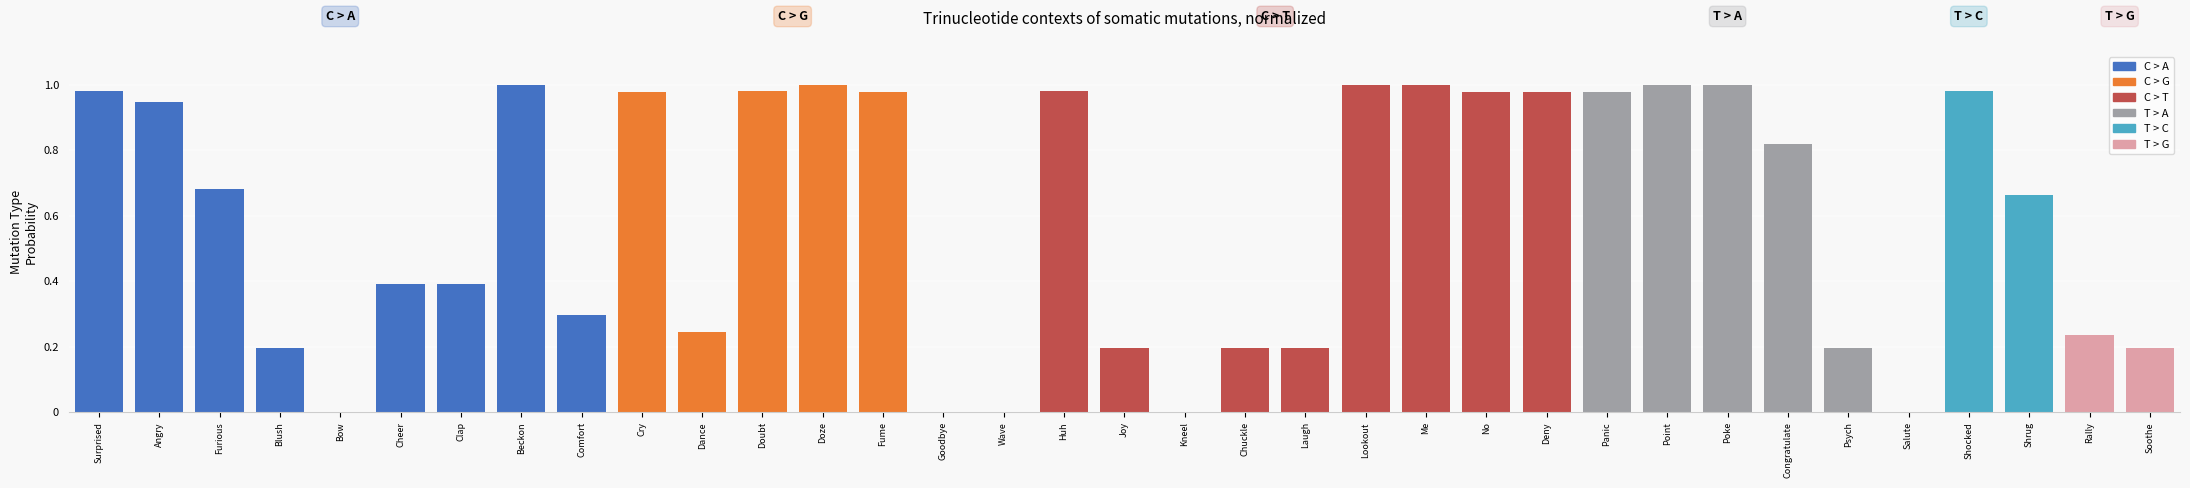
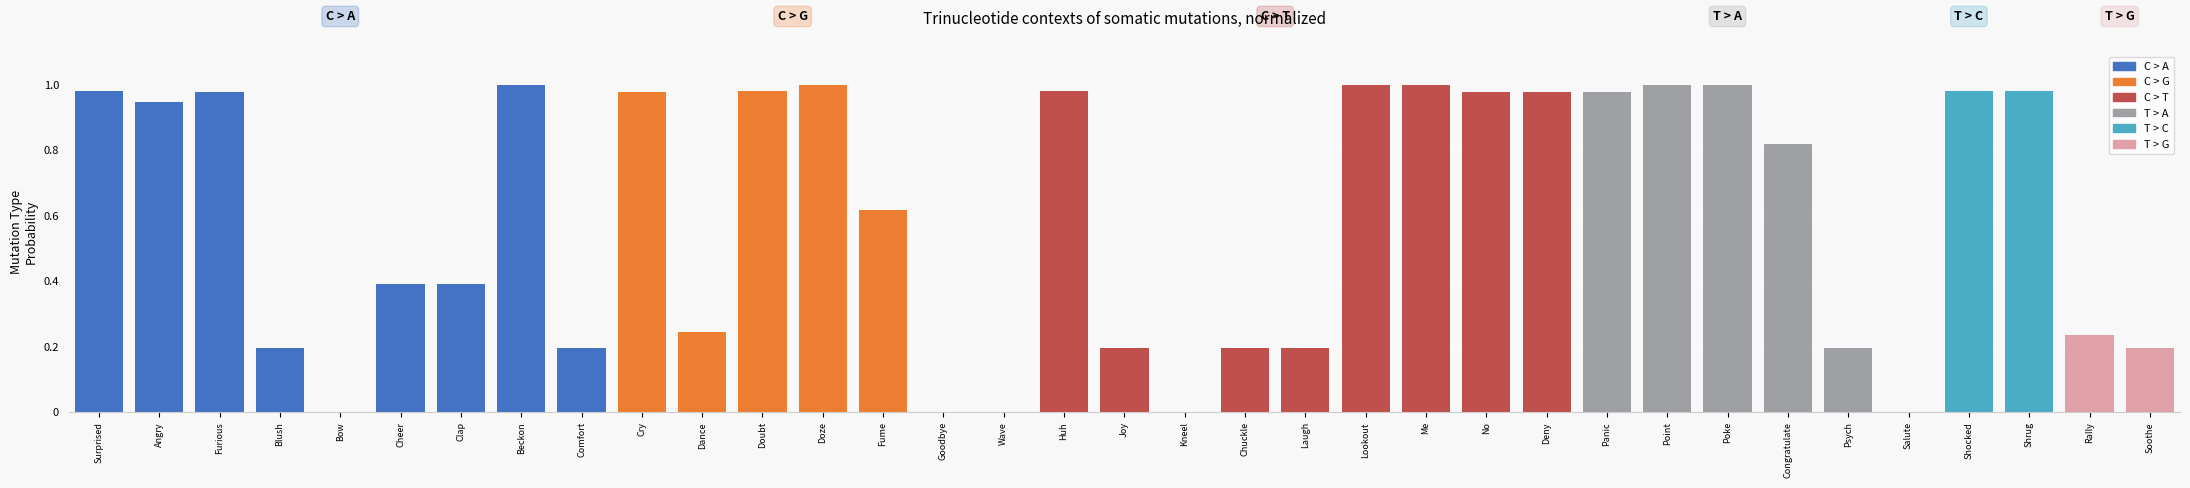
  {
    "Surprised": 0.98,
    "Angry": 0.95,
-   "Furious": 0.68,
+   "Furious": 0.98,
    "Blush": 0.20,
    "Cheer": 0.39,
    "Clap": 0.39,
    "Beckon": 1.00,
-   "Comfort": 0.30,
+   "Comfort": 0.20,
    "Cry": 0.98,
    "Dance": 0.25,
    "Doubt": 0.98,
    "Doze": 1.00,
-   "Fume": 0.98,
+   "Fume": 0.62,
    "Huh": 0.98,
    "Joy": 0.20,
    "Chuckle": 0.20,
    "Laugh": 0.20,
    "Lookout": 1.00,
    "Me": 1.00,
    "No": 0.98,
    "Deny": 0.98,
    "Panic": 0.98,
    "Point": 1.00,
    "Poke": 1.00,
    "Congratulate": 0.82,
    "Psych": 0.20,
    "Shocked": 0.98,
-   "Shrug": 0.66,
+   "Shrug": 0.98,
    "Rally": 0.24,
    "Soothe": 0.20
  }
